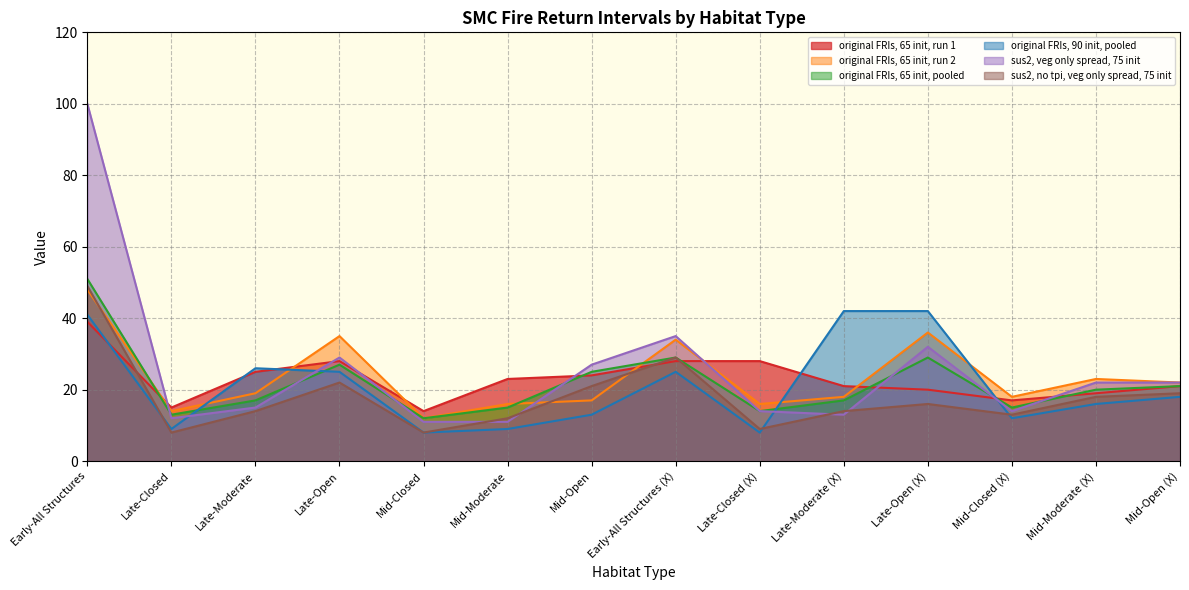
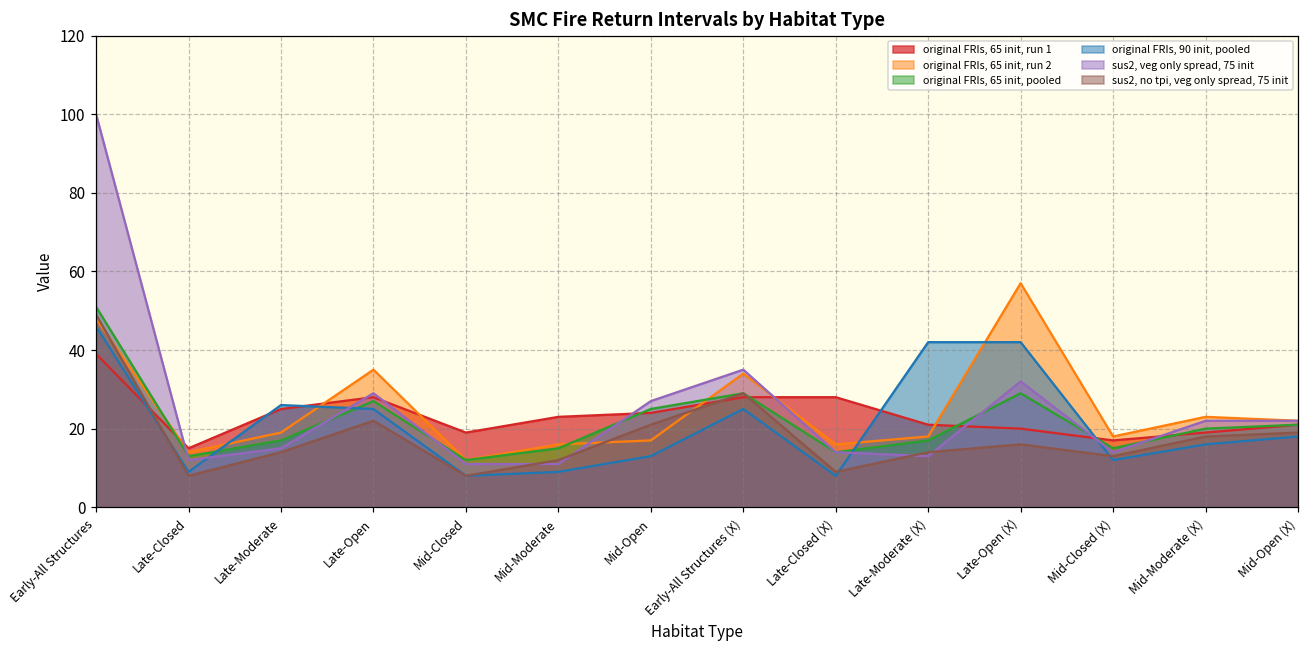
  {
    "original FRIs, 65 init, run 1": {
      "Early-All Structures": 39,
      "Late-Closed": 15,
      "Late-Moderate": 25,
      "Late-Open": 28,
-     "Mid-Closed": 14,
+     "Mid-Closed": 19,
      "Mid-Moderate": 23,
      "Mid-Open": 24,
      "Early-All Structures (X)": 28,
      "Late-Closed (X)": 28,
      "Late-Moderate (X)": 21,
      "Late-Open (X)": 20,
      "Mid-Closed (X)": 17,
      "Mid-Moderate (X)": 19
    },
    "original FRIs, 65 init, run 2": {
      "Early-All Structures": 48,
      "Late-Closed": 14,
      "Late-Moderate": 19,
      "Late-Open": 35,
      "Mid-Moderate": 16,
      "Mid-Open": 17,
      "Early-All Structures (X)": 34,
      "Late-Closed (X)": 16,
      "Late-Moderate (X)": 18,
-     "Late-Open (X)": 36,
+     "Late-Open (X)": 57,
      "Mid-Closed (X)": 18,
      "Mid-Moderate (X)": 23
    },
    "original FRIs, 65 init, pooled": {
      "Early-All Structures": 51,
      "Late-Closed": 13,
      "Late-Moderate": 17,
      "Late-Open": 27,
      "Mid-Moderate": 15,
      "Mid-Open": 25,
      "Late-Moderate (X)": 17,
      "Late-Open (X)": 29,
      "Mid-Closed (X)": 15,
      "Mid-Moderate (X)": 20
    },
    "original FRIs, 90 init, pooled": {
-     "Early-All Structures": 41,
+     "Early-All Structures": 46,
      "Late-Closed": 9,
      "Late-Moderate": 26,
      "Late-Open": 25,
      "Mid-Moderate": 9,
      "Mid-Open": 13,
      "Early-All Structures (X)": 25,
      "Late-Closed (X)": 8,
      "Late-Moderate (X)": 42,
      "Late-Open (X)": 42,
      "Mid-Closed (X)": 12,
      "Mid-Moderate (X)": 16,
      "Mid-Open (X)": 18
    },
    "sus2, veg only spread, 75 init": {
      "Early-All Structures": 100,
      "Late-Closed": 12,
      "Late-Moderate": 15,
      "Late-Open": 29,
      "Mid-Closed": 11,
      "Mid-Moderate": 11,
      "Mid-Open": 27,
      "Early-All Structures (X)": 35,
      "Late-Moderate (X)": 13,
      "Late-Open (X)": 32,
      "Mid-Closed (X)": 14,
      "Mid-Moderate (X)": 22
    },
    "sus2, no tpi, veg only spread, 75 init": {
      "Early-All Structures": 49,
      "Late-Closed": 8,
      "Late-Moderate": 14,
      "Late-Open": 22,
      "Mid-Moderate": 12,
      "Mid-Open": 21,
      "Late-Closed (X)": 9,
      "Late-Moderate (X)": 14,
      "Late-Open (X)": 16,
      "Mid-Closed (X)": 13,
      "Mid-Moderate (X)": 18,
      "Mid-Open (X)": 19
    }
  }
